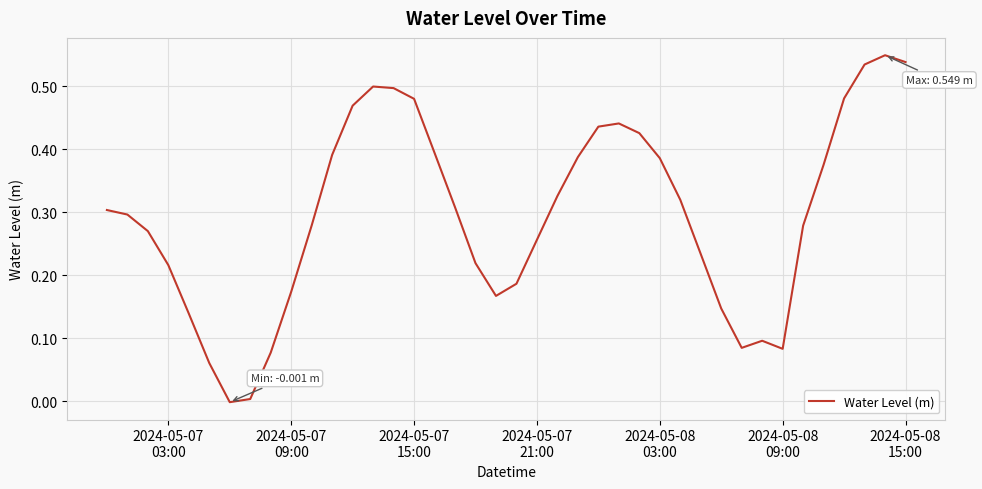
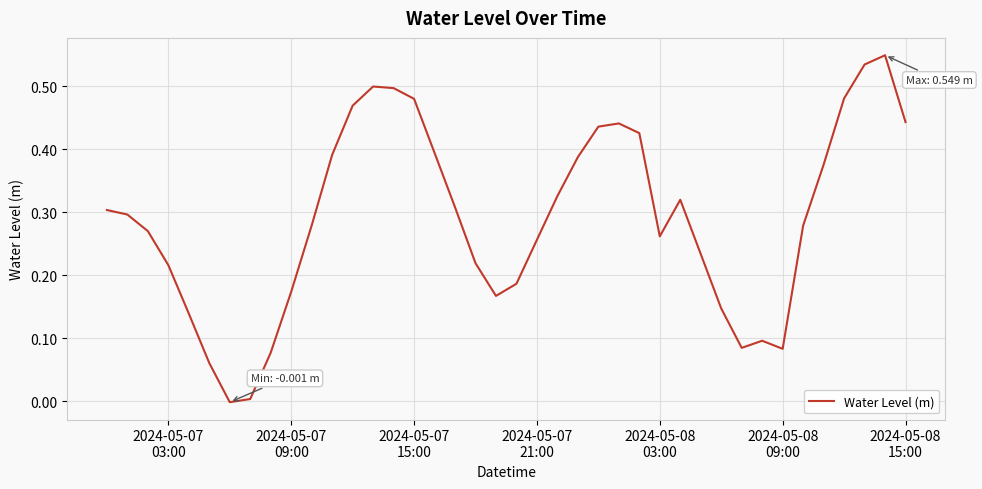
  {
    "2024-05-07 03:00": 0.22,
    "2024-05-07 09:00": 0.17,
    "2024-05-07 15:00": 0.48,
    "2024-05-07 21:00": 0.26,
-   "2024-05-08 03:00": 0.39,
+   "2024-05-08 03:00": 0.26,
    "2024-05-08 09:00": 0.08,
-   "2024-05-08 15:00": 0.54
+   "2024-05-08 15:00": 0.44
  }
